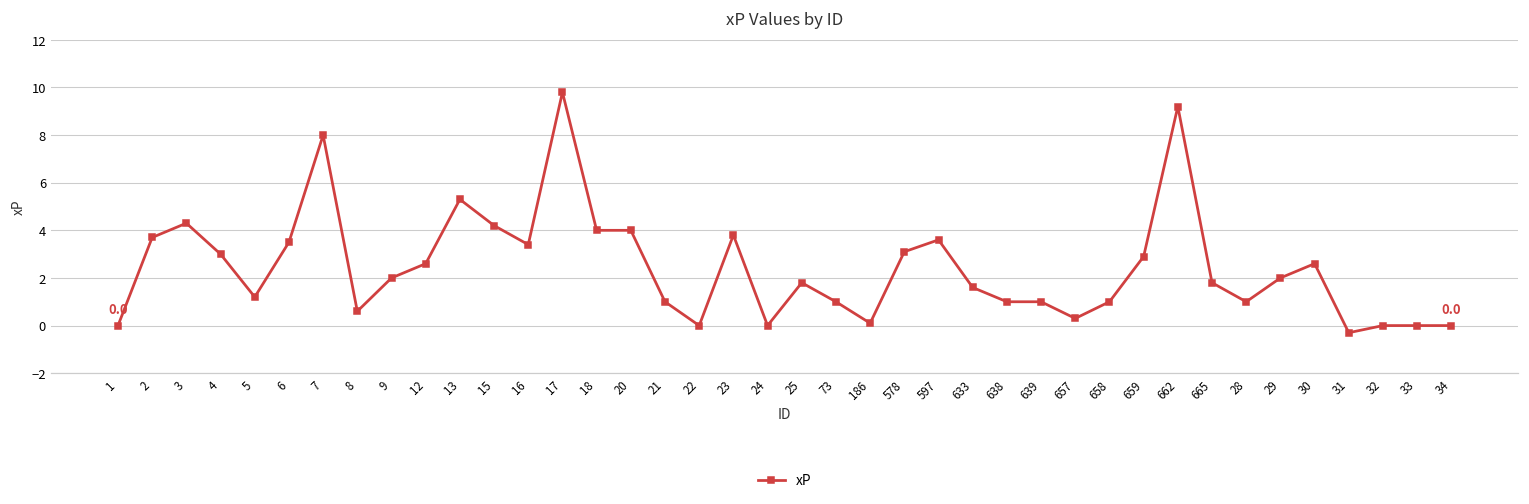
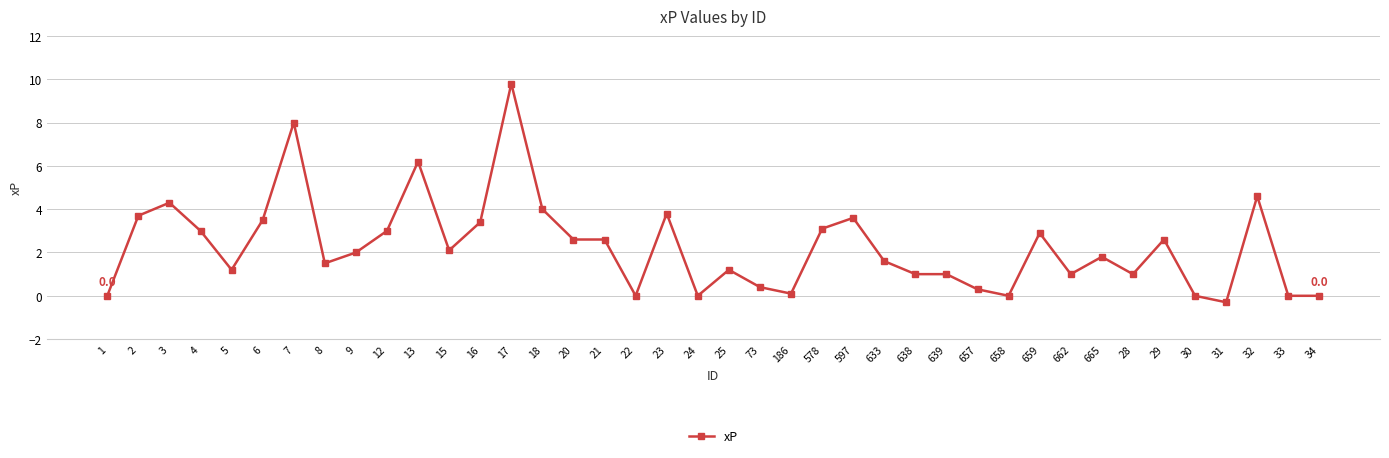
  {
    "2": 3.7,
    "3": 4.3,
    "4": 3.0,
    "5": 1.2,
    "6": 3.5,
    "7": 8.0,
-   "8": 0.6,
+   "8": 1.5,
    "9": 2.0,
-   "12": 2.6,
-   "13": 5.3,
-   "15": 4.2,
+   "12": 3.0,
+   "13": 6.2,
+   "15": 2.1,
    "16": 3.4,
    "17": 9.8,
    "18": 4.0,
-   "20": 4.0,
-   "21": 1.0,
+   "20": 2.6,
+   "21": 2.6,
    "22": 0.0,
    "23": 3.8,
    "24": 0.0,
-   "25": 1.8,
-   "73": 1.0,
+   "25": 1.2,
+   "73": 0.4,
    "186": 0.1,
    "578": 3.1,
    "597": 3.6,
    "633": 1.6,
    "638": 1.0,
    "639": 1.0,
    "657": 0.3,
-   "658": 1,
+   "658": 0,
    "659": 2.9,
-   "662": 9.2,
+   "662": 1.0,
    "665": 1.8,
    "28": 1.0,
-   "29": 2.0,
-   "30": 2.6,
+   "29": 2.6,
+   "30": 0.0,
    "31": -0.3,
-   "32": 0.0
+   "32": 4.6
  }
